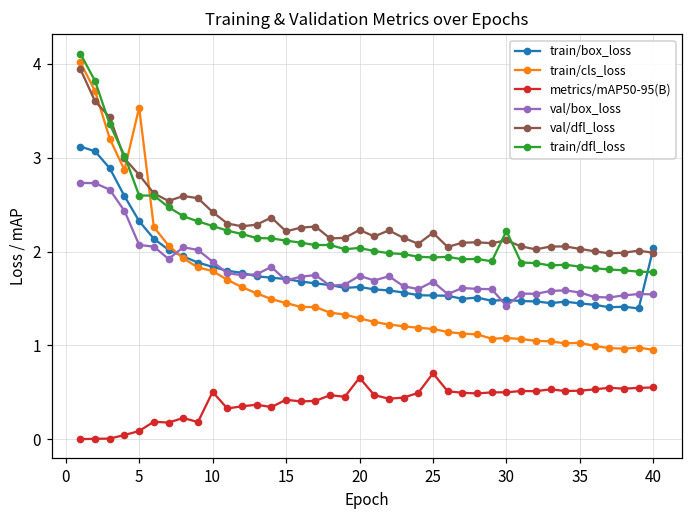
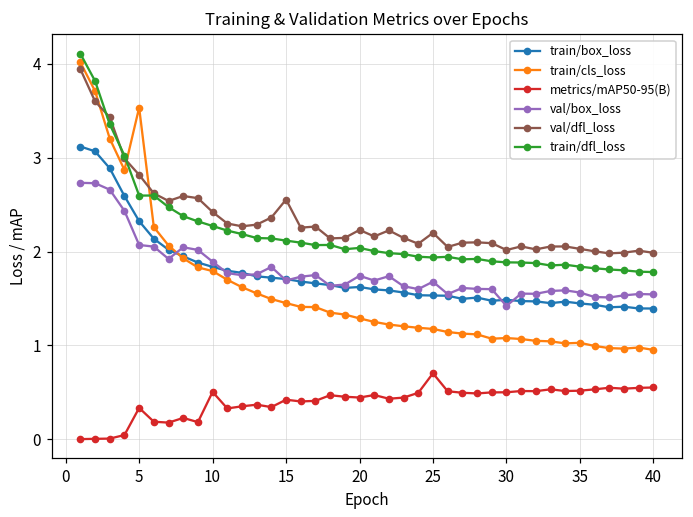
  {
    "train/box_loss": {
      "5": 2.3,
      "10": 1.8,
      "20": 1.6,
      "25": 1.5,
      "30": 1.5,
      "35": 1.4,
-     "40": 2.0
+     "40": 1.4
    },
    "train/cls_loss": {
      "5": 3.5,
      "10": 1.8,
      "15": 1.5,
      "20": 1.3,
      "25": 1.2,
      "30": 1.1,
      "35": 1.0,
      "40": 1.0
    },
    "metrics/mAP50-95(B)": {
-     "5": 0.1,
+     "5": 0.3,
      "10": 0.5,
      "15": 0.4,
-     "20": 0.7,
+     "20": 0.4,
      "25": 0.7,
      "30": 0.5,
      "35": 0.5,
      "40": 0.6
    },
    "val/box_loss": {
      "5": 2.1,
      "10": 1.9,
      "20": 1.7,
      "25": 1.7,
      "30": 1.4,
      "35": 1.6,
      "40": 1.5
    },
    "val/dfl_loss": {
      "5": 2.8,
      "10": 2.4,
-     "15": 2.2,
+     "15": 2.6,
      "20": 2.2,
      "25": 2.2,
-     "30": 2.1,
+     "30": 2.0,
      "35": 2.0,
      "40": 2.0
    },
    "train/dfl_loss": {
      "5": 2.6,
      "10": 2.3,
      "15": 2.1,
      "20": 2.0,
      "25": 1.9,
-     "30": 2.2,
+     "30": 1.9,
      "35": 1.8,
      "40": 1.8
    }
  }
